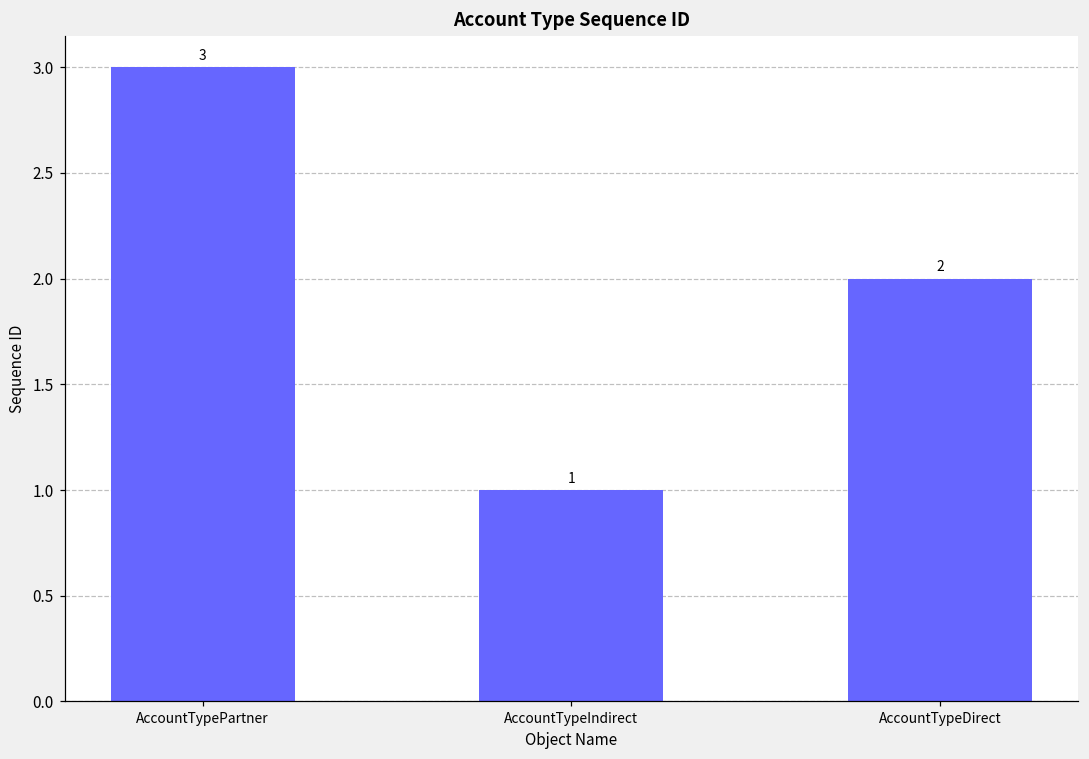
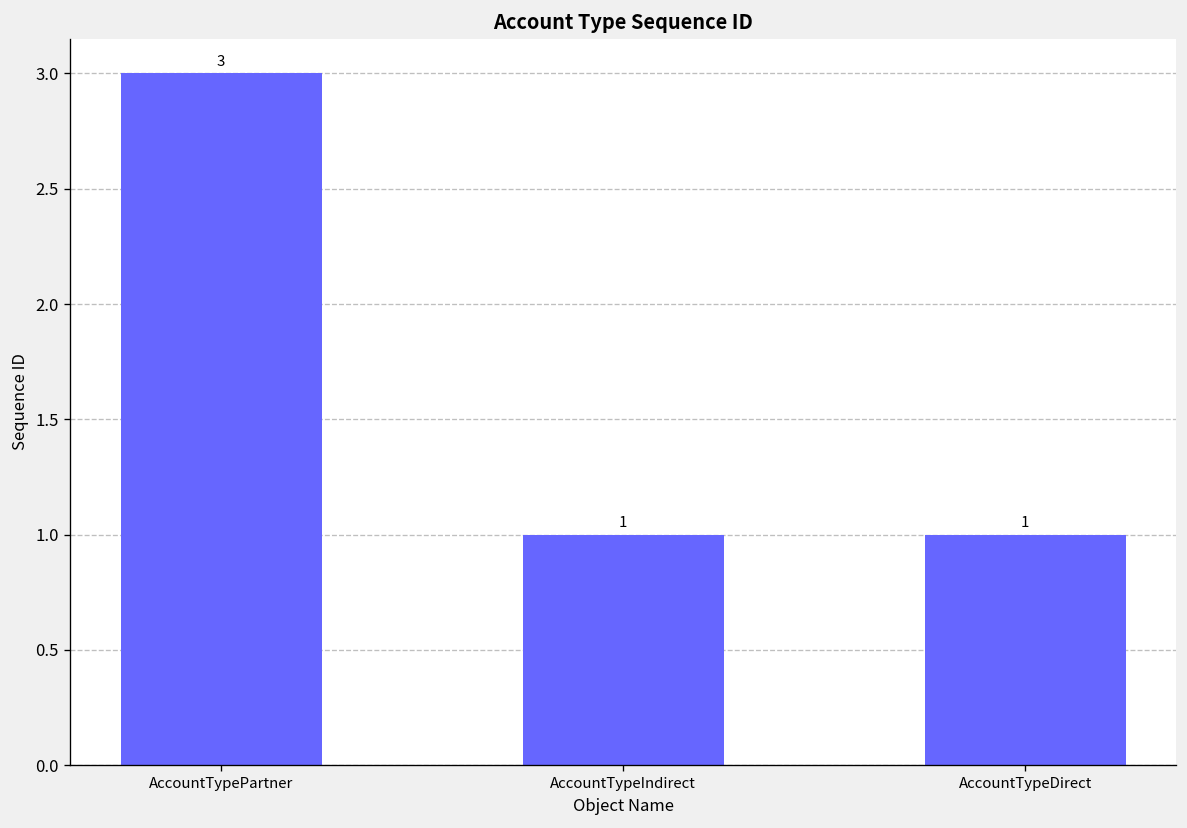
  {
    "AccountTypePartner": 3,
    "AccountTypeIndirect": 1,
-   "AccountTypeDirect": 2
+   "AccountTypeDirect": 1
  }
